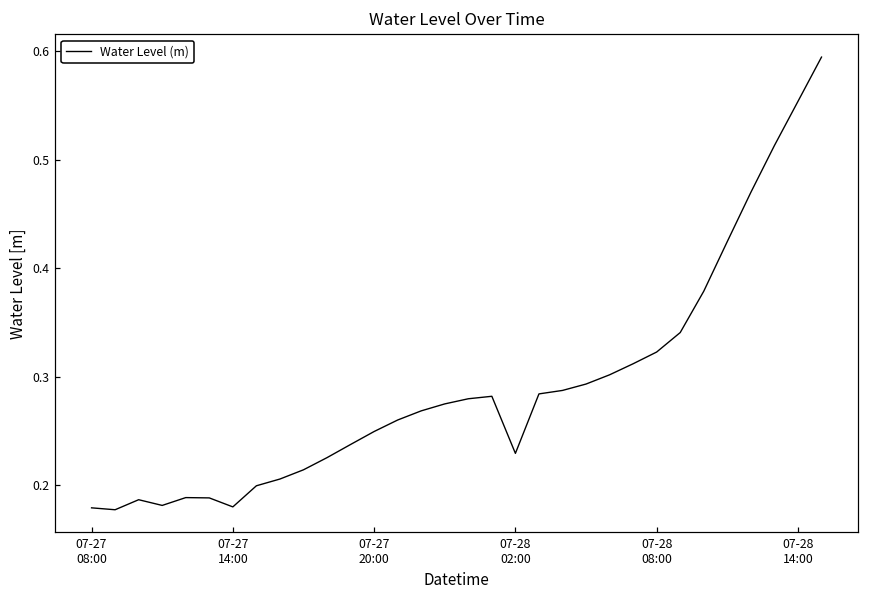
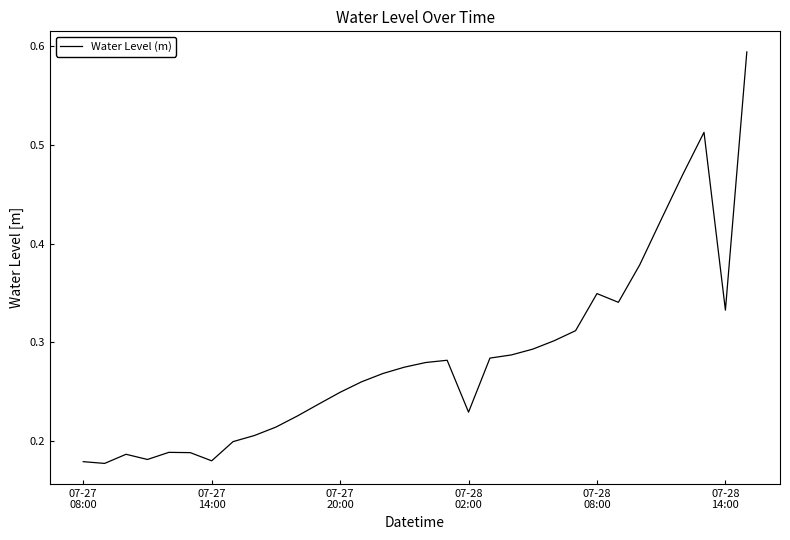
  {
    "07-27 08:00": 0.18,
    "07-27 14:00": 0.18,
    "07-27 20:00": 0.25,
    "07-28 02:00": 0.23,
-   "07-28 08:00": 0.32,
-   "07-28 14:00": 0.55
+   "07-28 08:00": 0.35,
+   "07-28 14:00": 0.33
  }
